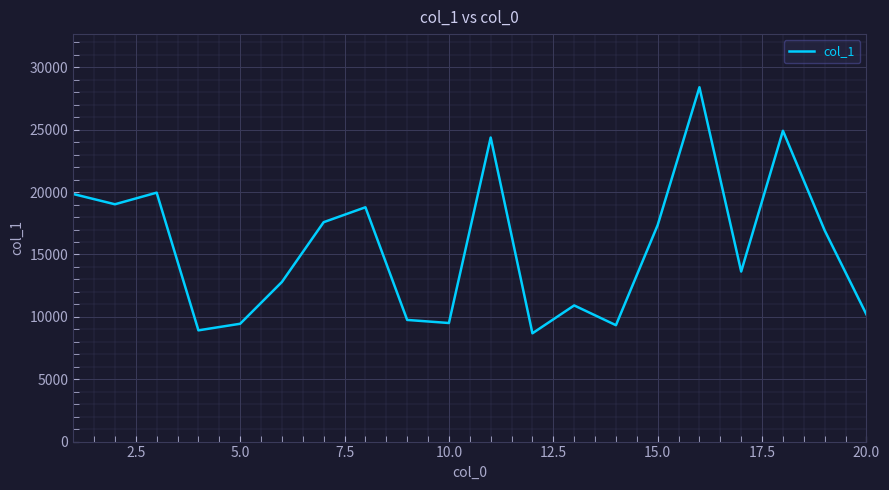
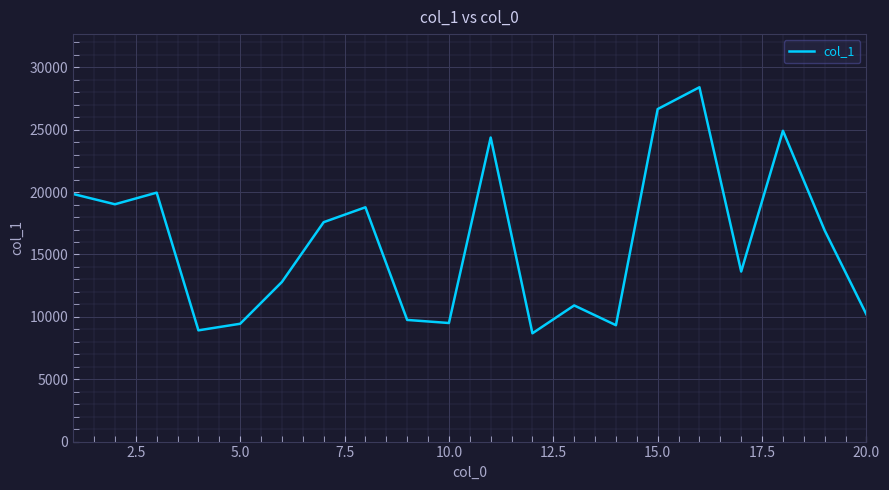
  {
    "5.0": 9400,
    "10.0": 9500,
-   "15.0": 17400,
+   "15.0": 26700,
    "20.0": 10200
  }
